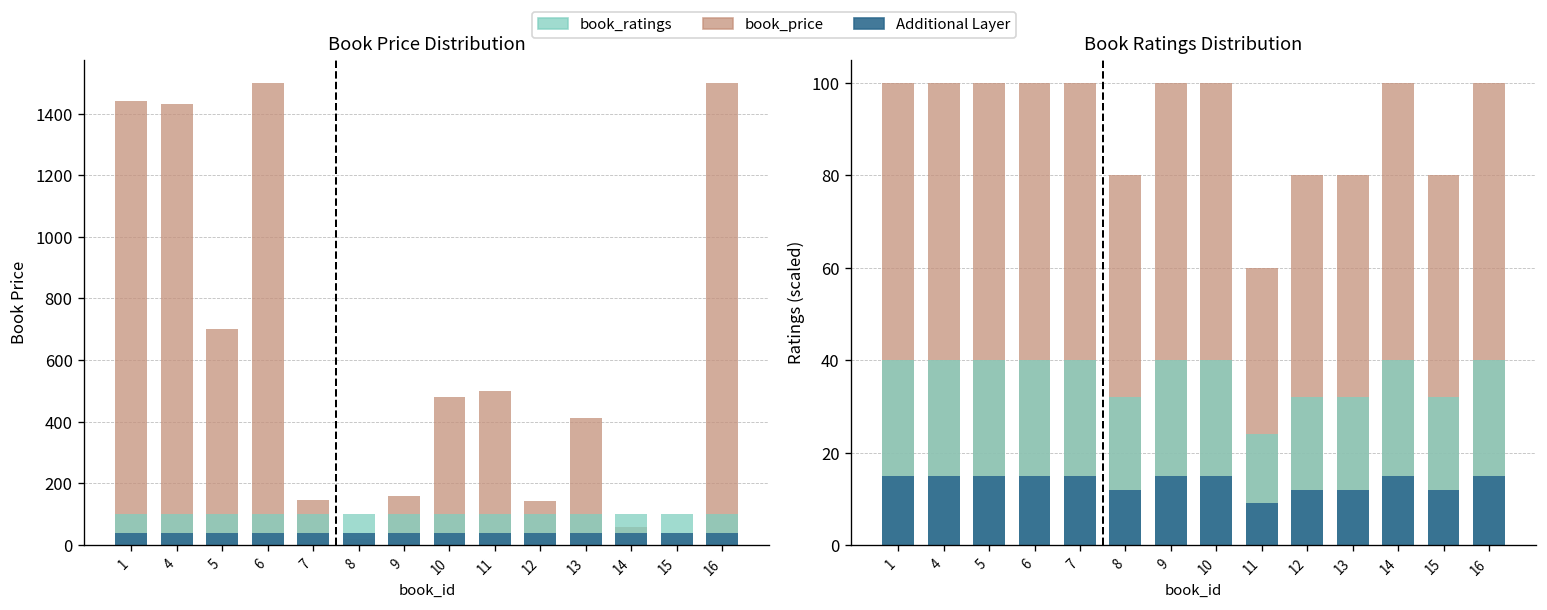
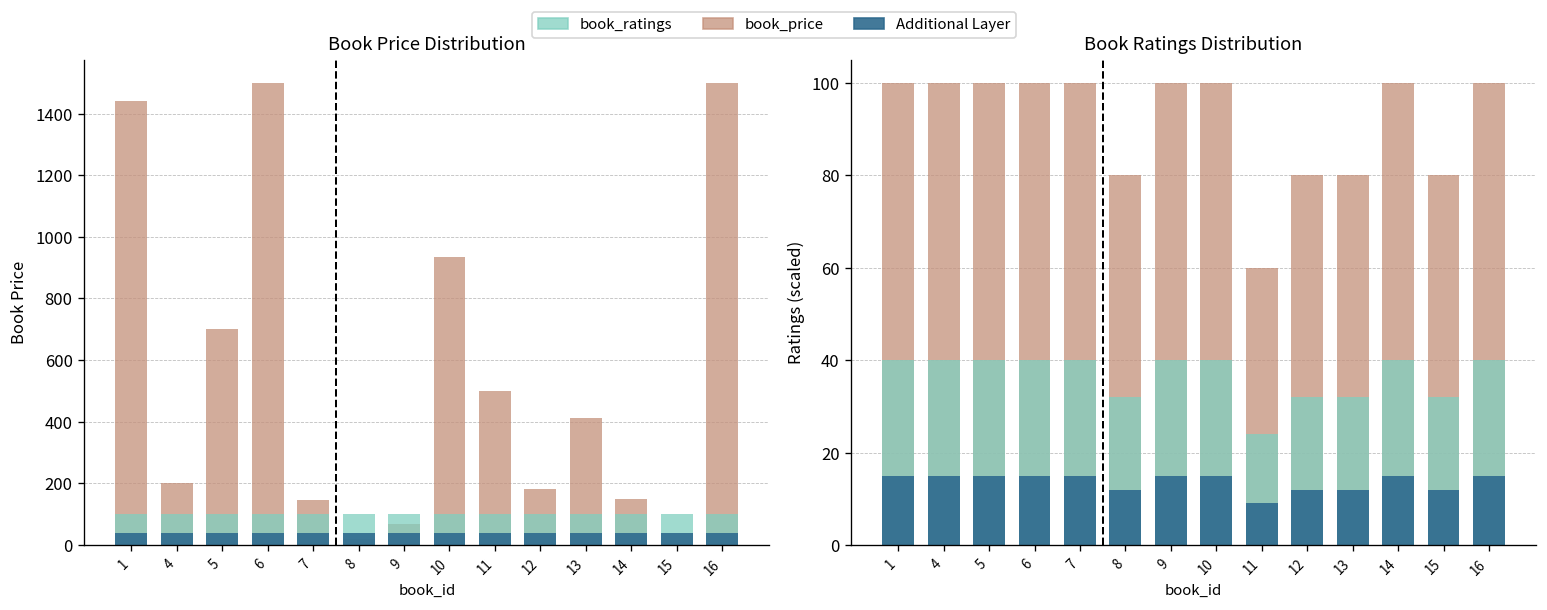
  {
    "Book Price Distribution": {
      "book_price": {
        "1": 1440,
-       "4": 1430,
+       "4": 200,
        "5": 700,
        "6": 1500,
        "7": 150,
-       "9": 160,
-       "10": 480,
+       "9": 70,
+       "10": 940,
        "11": 500,
-       "12": 140,
+       "12": 180,
        "13": 410,
-       "14": 60,
+       "14": 150,
        "16": 1500
      }
    }
  }
